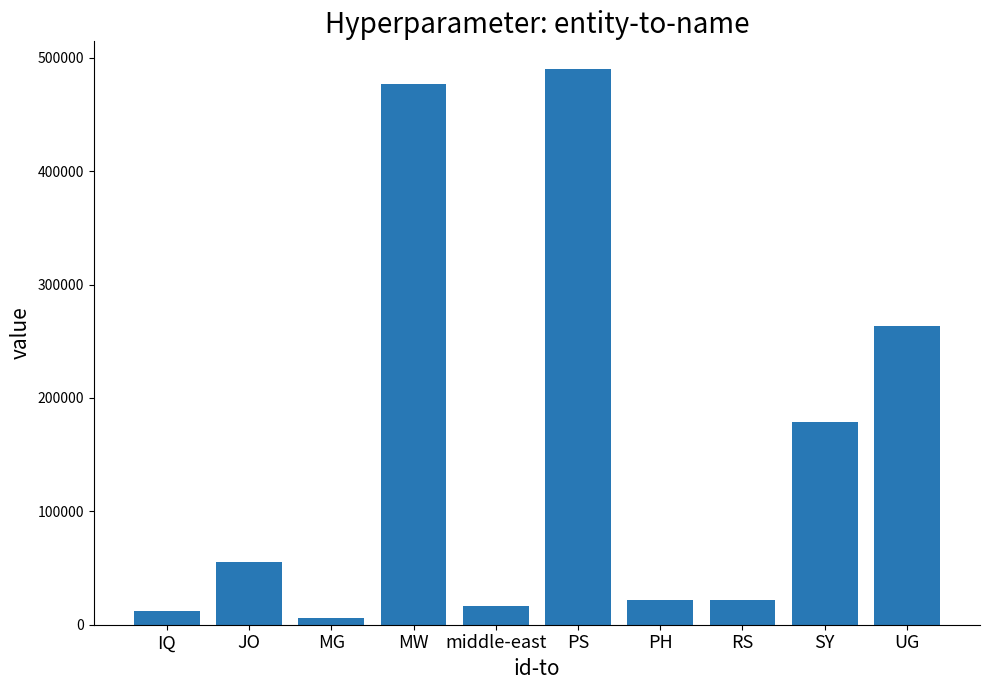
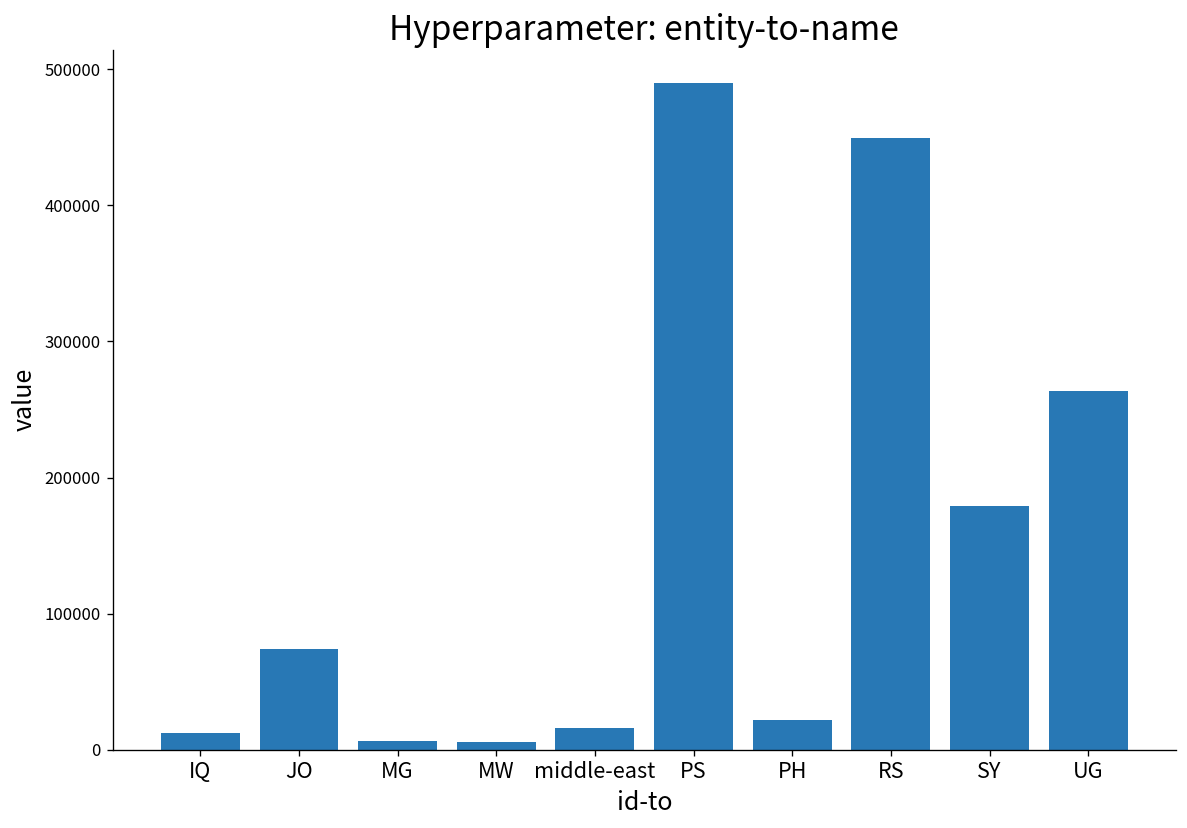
  {
    "IQ": 12000,
-   "JO": 55000,
+   "JO": 74000,
    "MG": 6000,
-   "MW": 477000,
+   "MW": 6000,
    "middle-east": 16000,
    "PS": 490000,
    "PH": 22000,
-   "RS": 22000,
+   "RS": 450000,
    "SY": 179000,
    "UG": 263000
  }
